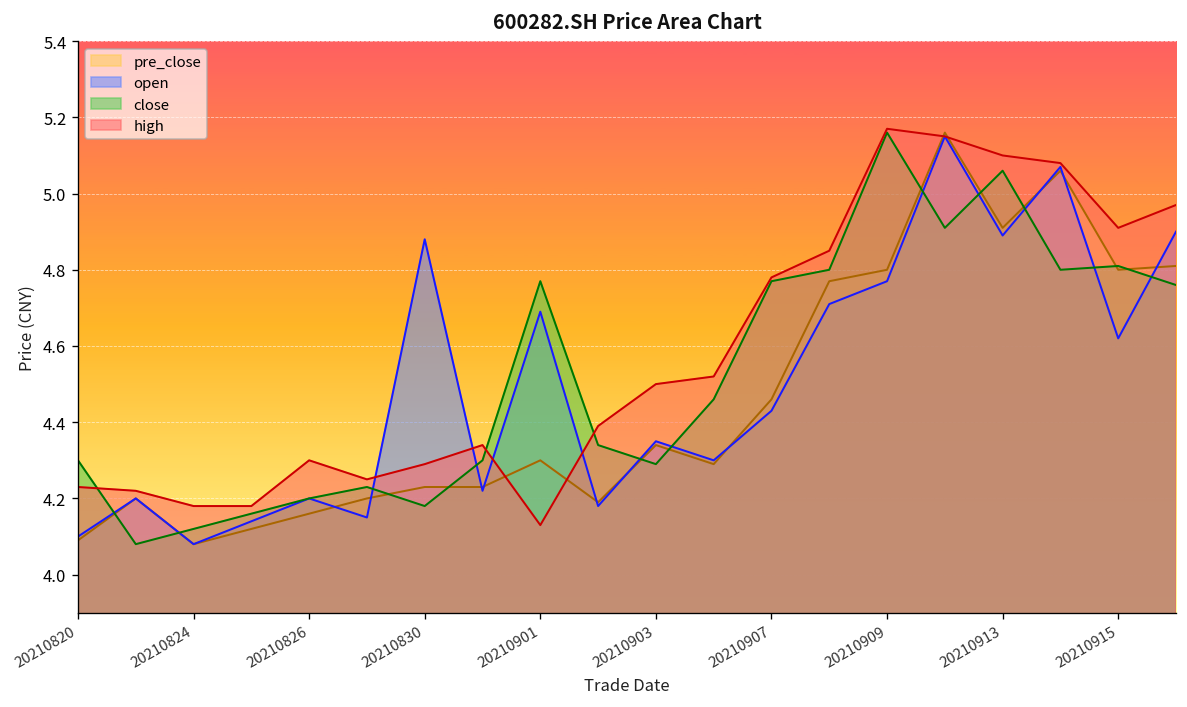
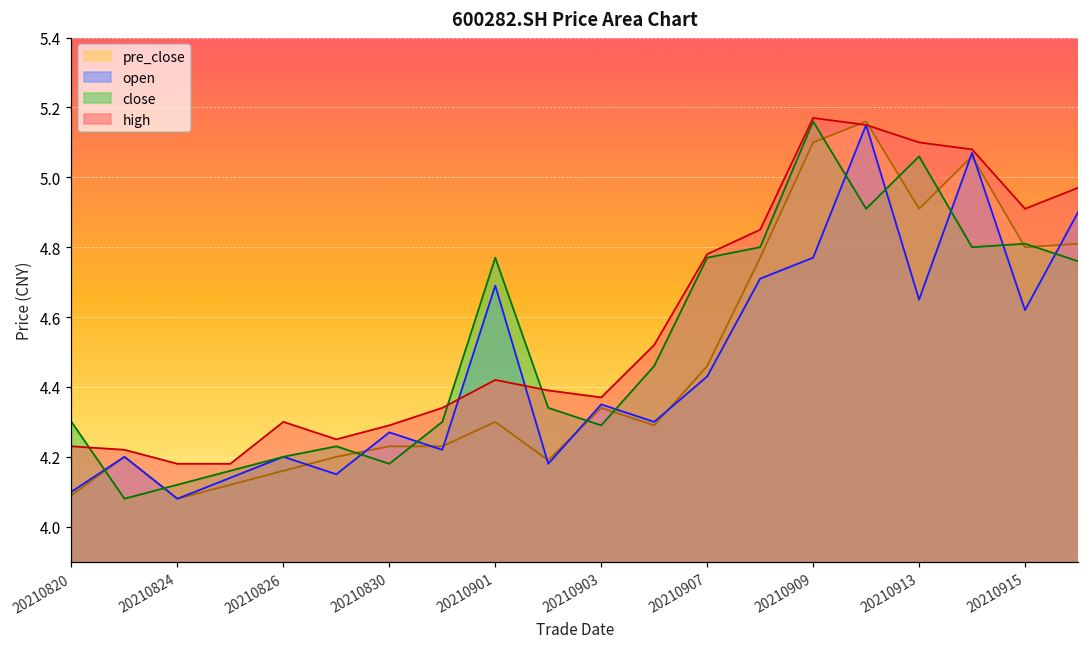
  {
    "pre_close": {
      "20210820": 4.09,
      "20210826": 4.16,
      "20210830": 4.23,
      "20210901": 4.3,
      "20210903": 4.34,
      "20210907": 4.46,
-     "20210909": 4.8,
+     "20210909": 5.1,
      "20210913": 4.91,
      "20210915": 4.8
    },
    "open": {
      "20210820": 4.10,
-     "20210830": 4.88,
+     "20210830": 4.27,
      "20210901": 4.69,
      "20210903": 4.35,
      "20210907": 4.43,
      "20210909": 4.77,
-     "20210913": 4.89,
+     "20210913": 4.65,
      "20210915": 4.62
    },
    "close": {
      "20210820": 4.30,
      "20210824": 4.12,
      "20210830": 4.18,
      "20210901": 4.77,
      "20210903": 4.29,
      "20210907": 4.77,
      "20210909": 5.16,
      "20210913": 5.06,
      "20210915": 4.81
    },
    "high": {
      "20210820": 4.23,
      "20210824": 4.18,
      "20210826": 4.30,
      "20210830": 4.29,
-     "20210901": 4.13,
-     "20210903": 4.50,
+     "20210901": 4.42,
+     "20210903": 4.37,
      "20210907": 4.78,
      "20210909": 5.17,
      "20210913": 5.10,
      "20210915": 4.91
    }
  }
